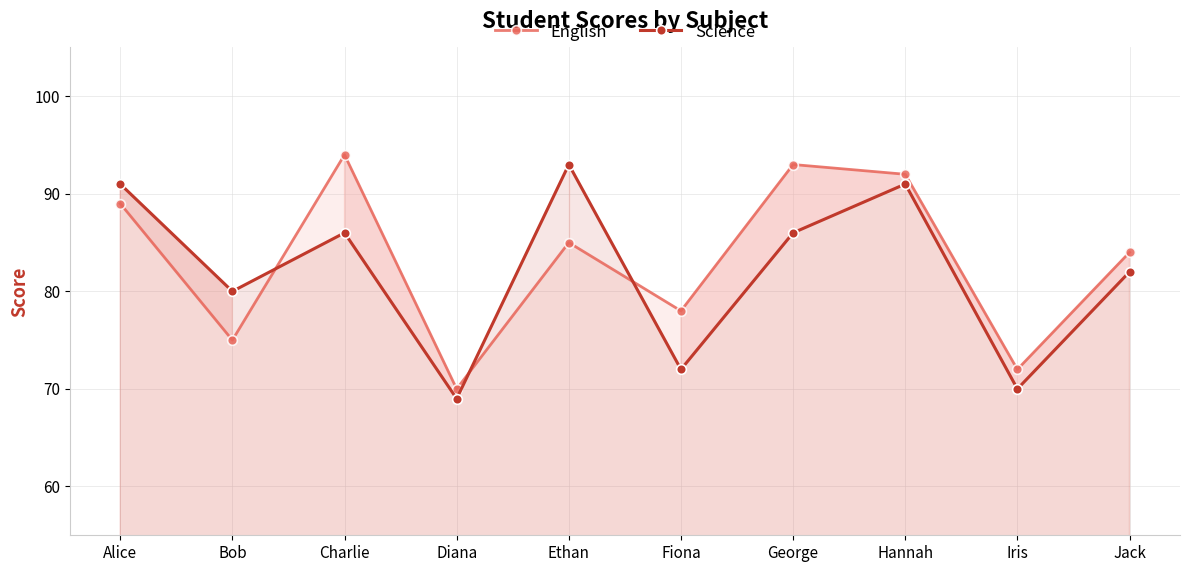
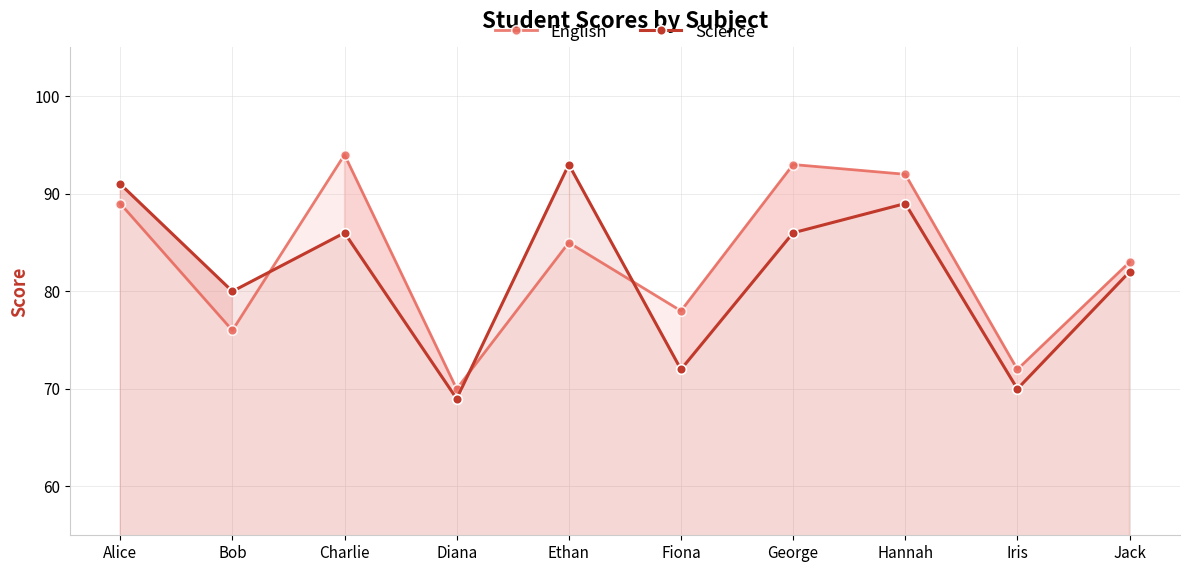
  {
    "English": {
      "Alice": 89,
-     "Bob": 75,
+     "Bob": 76,
      "Charlie": 94,
      "Diana": 70,
      "Ethan": 85,
      "Fiona": 78,
      "George": 93,
      "Hannah": 92,
      "Iris": 72,
-     "Jack": 84
+     "Jack": 83
    },
    "Science": {
      "Alice": 91,
      "Bob": 80,
      "Charlie": 86,
      "Diana": 69,
      "Ethan": 93,
      "Fiona": 72,
      "George": 86,
-     "Hannah": 91,
+     "Hannah": 89,
      "Iris": 70,
      "Jack": 82
    }
  }
